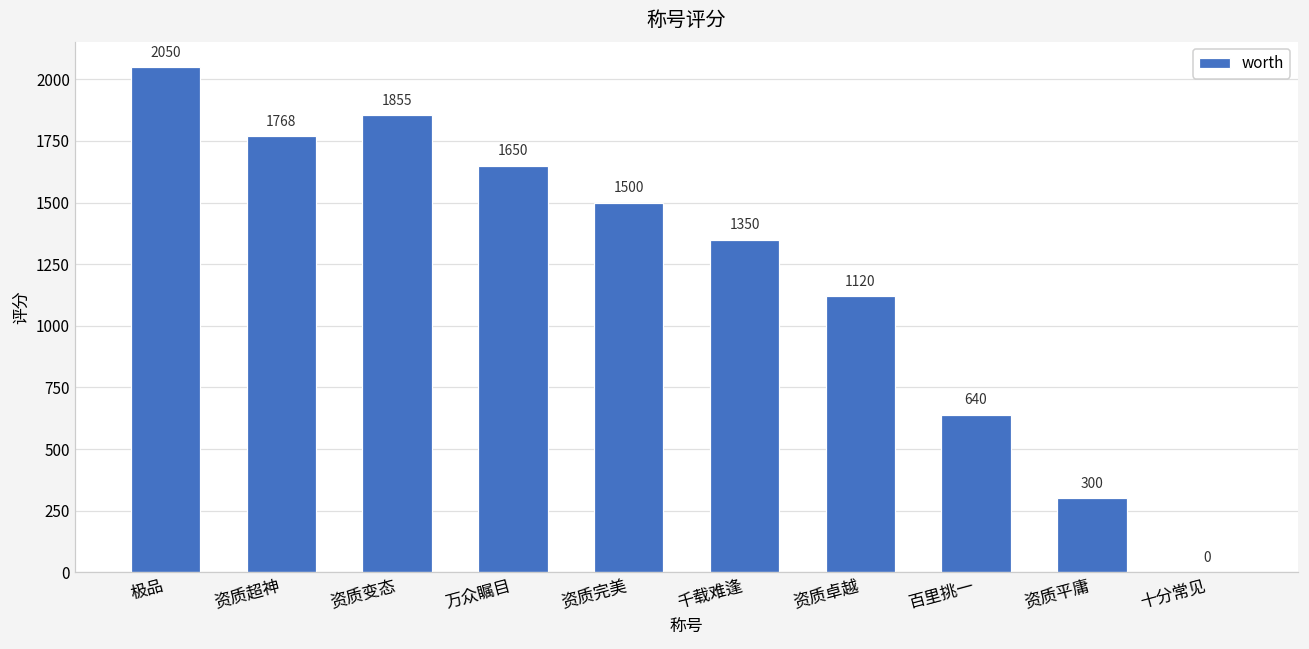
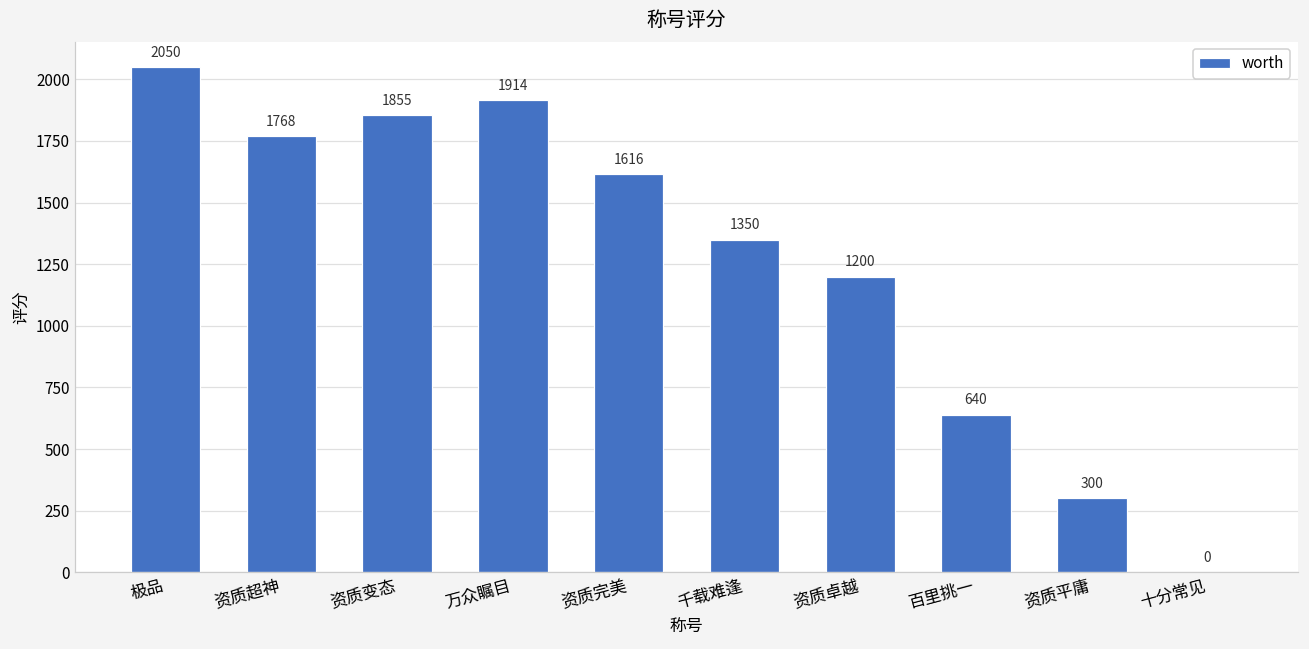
  {
    "极品": 2050,
    "资质超神": 1768,
    "资质变态": 1855,
-   "万众瞩目": 1650,
-   "资质完美": 1500,
+   "万众瞩目": 1914,
+   "资质完美": 1616,
    "千载难逢": 1350,
-   "资质卓越": 1120,
+   "资质卓越": 1200,
    "百里挑一": 640,
    "资质平庸": 300,
    "十分常见": 0
  }
